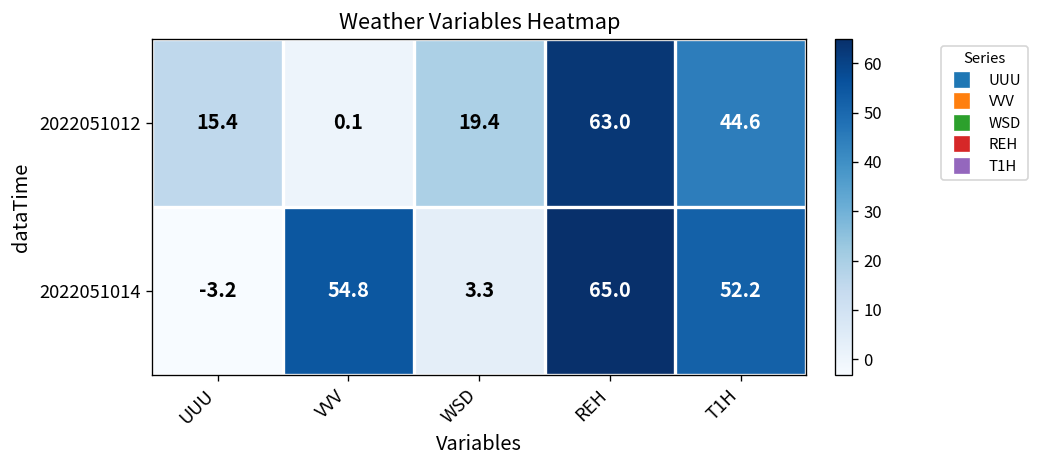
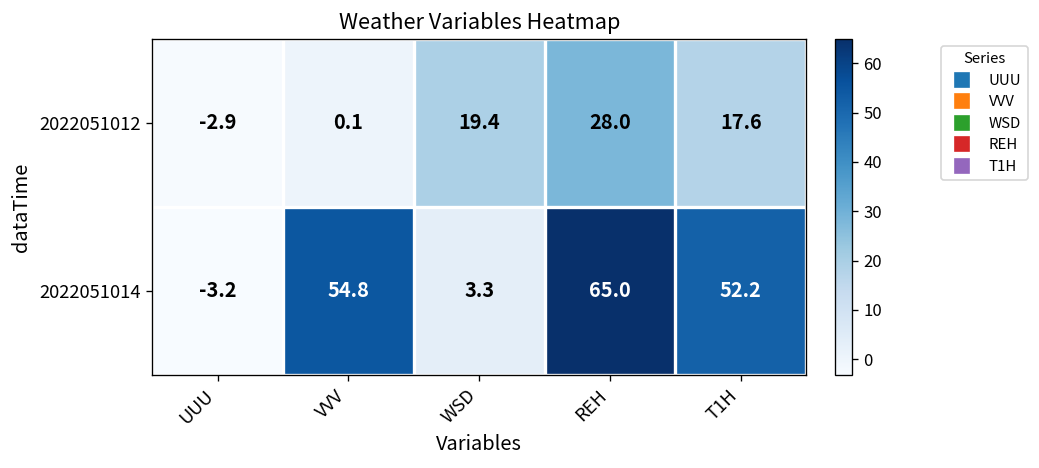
  {
    "2022051012": {
-     "UUU": 15.4,
+     "UUU": -2.9,
      "VVV": 0.1,
      "WSD": 19.4,
-     "REH": 63.0,
-     "T1H": 44.6
+     "REH": 28.0,
+     "T1H": 17.6
    },
    "2022051014": {
      "UUU": -3.2,
      "VVV": 54.8,
      "WSD": 3.3,
      "REH": 65.0,
      "T1H": 52.2
    }
  }
